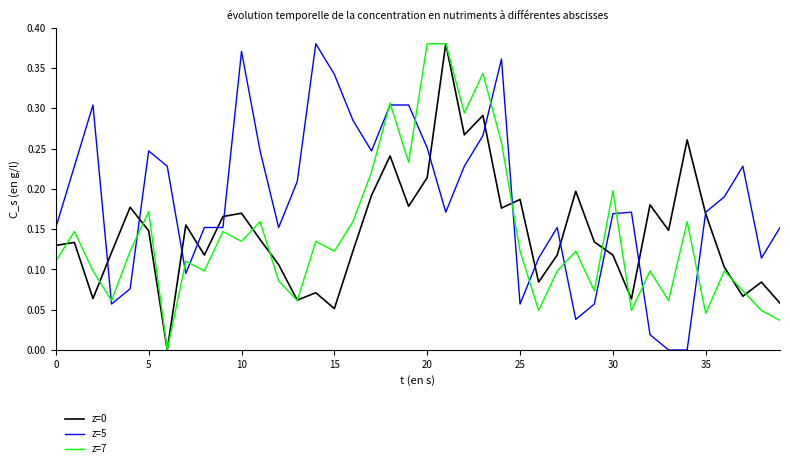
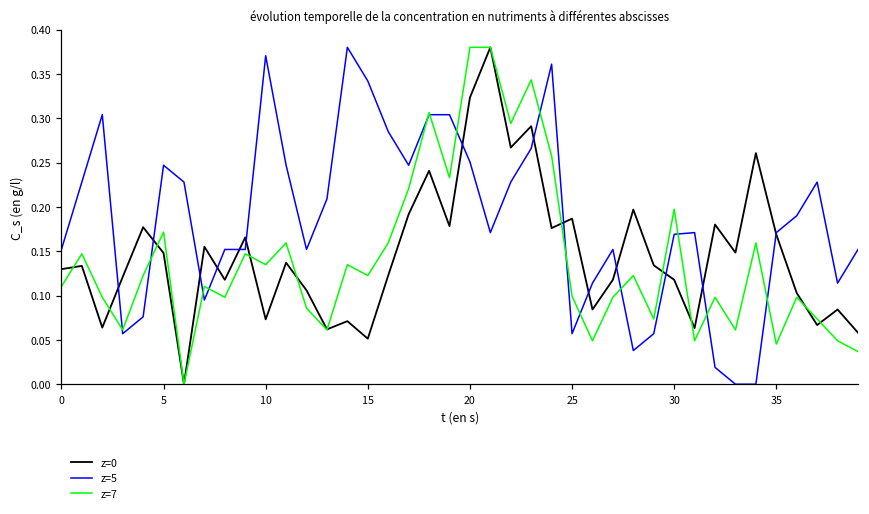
  {
    "z=0": {
      "0": 0.13,
      "5": 0.15,
-     "10": 0.17,
+     "10": 0.07,
      "15": 0.05,
-     "20": 0.21,
+     "20": 0.32,
      "25": 0.19,
      "30": 0.12
    },
    "z=5": {
      "0": 0.15,
      "5": 0.25,
      "10": 0.37,
      "15": 0.34,
      "20": 0.25,
      "25": 0.06,
      "30": 0.17
    },
    "z=7": {
      "0": 0.11,
      "5": 0.17,
      "10": 0.13,
      "15": 0.12,
      "20": 0.38,
-     "25": 0.12,
+     "25": 0.10,
      "30": 0.20,
      "35": 0.05
    }
  }
